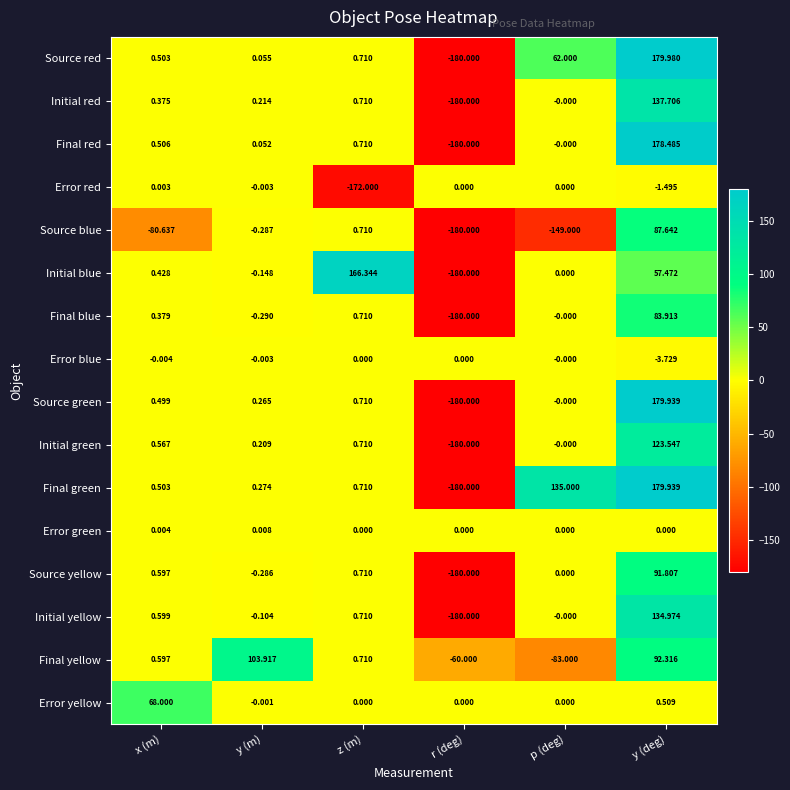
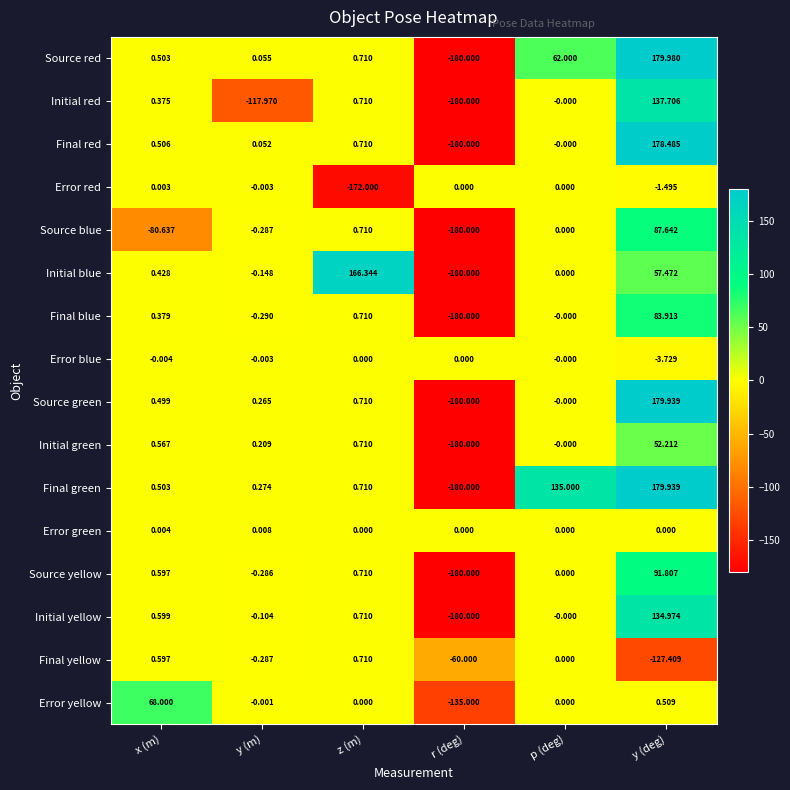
  {
    "Source red": {
      "x (m)": 0.503,
      "y (m)": 0.055,
      "z (m)": 0.710,
      "r (deg)": -180.000,
      "p (deg)": 62.000,
      "y (deg)": 179.980
    },
    "Initial red": {
      "x (m)": 0.375,
-     "y (m)": 0.214,
+     "y (m)": -117.970,
      "z (m)": 0.710,
      "r (deg)": -180.000,
      "p (deg)": -0.000,
      "y (deg)": 137.706
    },
    "Final red": {
      "x (m)": 0.506,
      "y (m)": 0.052,
      "z (m)": 0.710,
      "r (deg)": -180.000,
      "p (deg)": -0.000,
      "y (deg)": 178.485
    },
    "Error red": {
      "x (m)": 0.003,
      "y (m)": -0.003,
      "z (m)": -172.000,
      "r (deg)": 0.000,
      "p (deg)": 0.000,
      "y (deg)": -1.495
    },
    "Source blue": {
      "x (m)": -80.637,
      "y (m)": -0.287,
      "z (m)": 0.710,
      "r (deg)": -180.000,
-     "p (deg)": -149.000,
+     "p (deg)": 0.000,
      "y (deg)": 87.642
    },
    "Initial blue": {
      "x (m)": 0.428,
      "y (m)": -0.148,
      "z (m)": 166.344,
      "r (deg)": -180.000,
      "p (deg)": 0.000,
      "y (deg)": 57.472
    },
    "Final blue": {
      "x (m)": 0.379,
      "y (m)": -0.290,
      "z (m)": 0.710,
      "r (deg)": -180.000,
      "p (deg)": -0.000,
      "y (deg)": 83.913
    },
    "Error blue": {
      "x (m)": -0.004,
      "y (m)": -0.003,
      "z (m)": 0.000,
      "r (deg)": 0.000,
      "p (deg)": -0.000,
      "y (deg)": -3.729
    },
    "Source green": {
      "x (m)": 0.499,
      "y (m)": 0.265,
      "z (m)": 0.710,
      "r (deg)": -180.000,
      "p (deg)": -0.000,
      "y (deg)": 179.939
    },
    "Initial green": {
      "x (m)": 0.567,
      "y (m)": 0.209,
      "z (m)": 0.710,
      "r (deg)": -180.000,
      "p (deg)": -0.000,
-     "y (deg)": 123.547
+     "y (deg)": 52.212
    },
    "Final green": {
      "x (m)": 0.503,
      "y (m)": 0.274,
      "z (m)": 0.710,
      "r (deg)": -180.000,
      "p (deg)": 135.000,
      "y (deg)": 179.939
    },
    "Error green": {
      "x (m)": 0.004,
      "y (m)": 0.008,
      "z (m)": 0.000,
      "r (deg)": 0.000,
      "p (deg)": 0.000,
      "y (deg)": 0.000
    },
    "Source yellow": {
      "x (m)": 0.597,
      "y (m)": -0.286,
      "z (m)": 0.710,
      "r (deg)": -180.000,
      "p (deg)": 0.000,
      "y (deg)": 91.807
    },
    "Initial yellow": {
      "x (m)": 0.599,
      "y (m)": -0.104,
      "z (m)": 0.710,
      "r (deg)": -180.000,
      "p (deg)": -0.000,
      "y (deg)": 134.974
    },
    "Final yellow": {
      "x (m)": 0.597,
-     "y (m)": 103.917,
+     "y (m)": -0.287,
      "z (m)": 0.710,
      "r (deg)": -60.000,
-     "p (deg)": -83.000,
-     "y (deg)": 92.316
+     "p (deg)": 0.000,
+     "y (deg)": -127.409
    },
    "Error yellow": {
      "x (m)": 68.000,
      "y (m)": -0.001,
      "z (m)": 0.000,
-     "r (deg)": 0.000,
+     "r (deg)": -135.000,
      "p (deg)": 0.000,
      "y (deg)": 0.509
    }
  }
